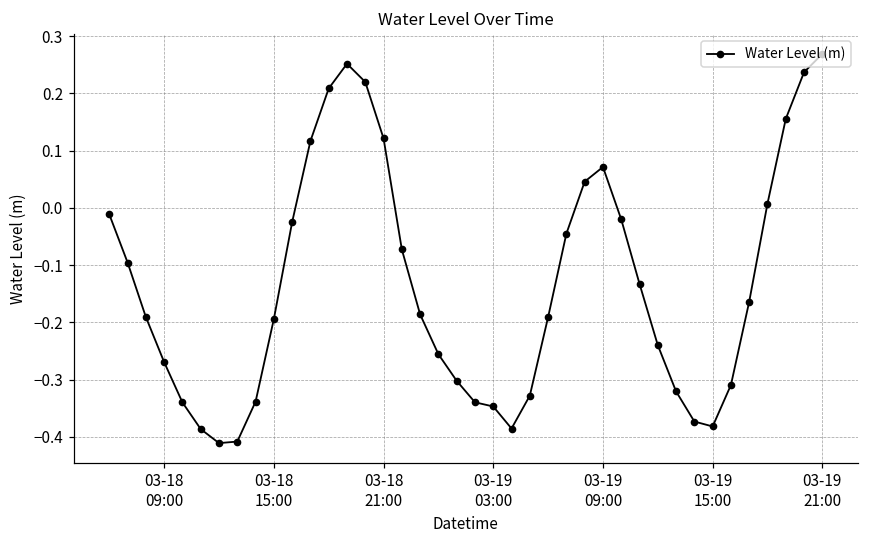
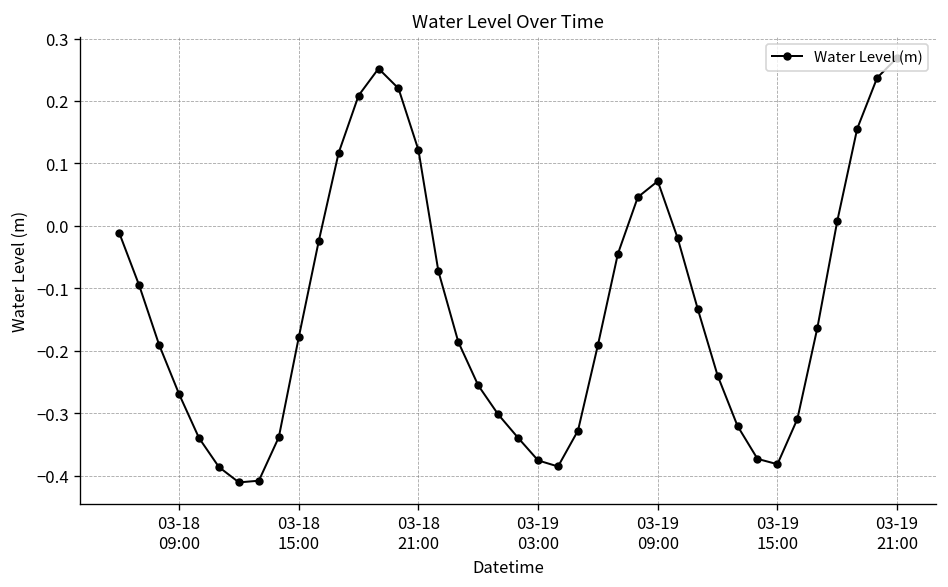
  {
    "03-18 09:00": -0.27,
-   "03-18 15:00": -0.19,
+   "03-18 15:00": -0.18,
    "03-18 21:00": 0.12,
-   "03-19 03:00": -0.35,
+   "03-19 03:00": -0.38,
    "03-19 09:00": 0.07,
    "03-19 15:00": -0.38
  }
